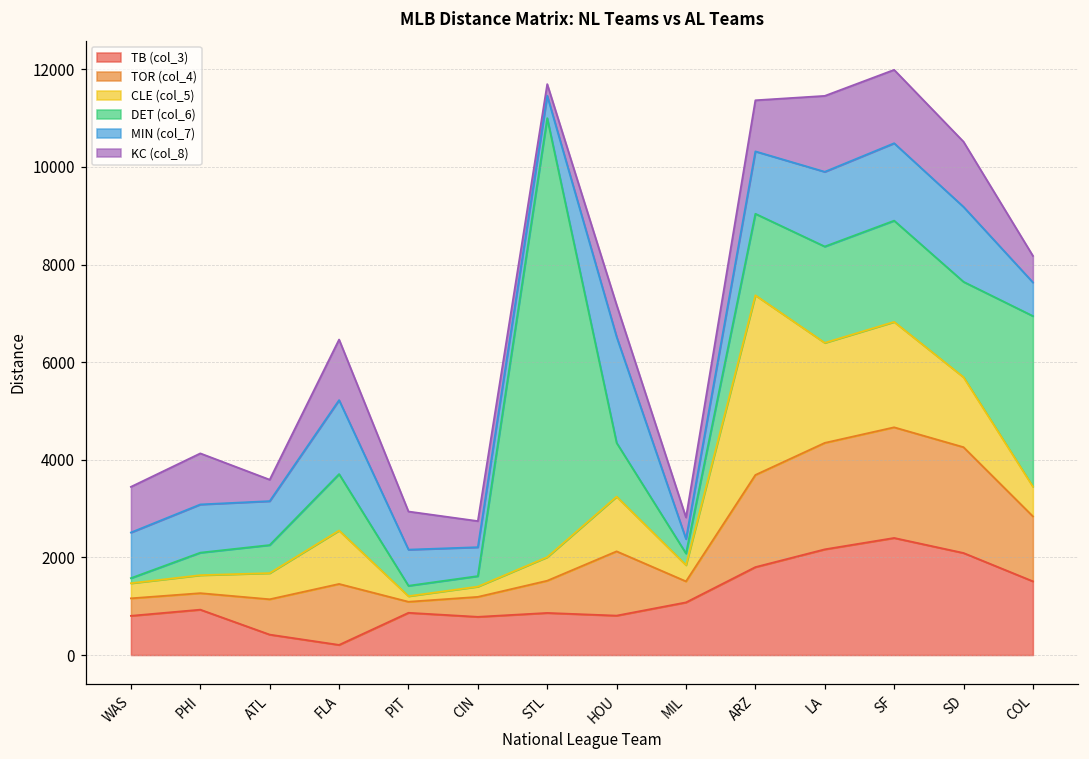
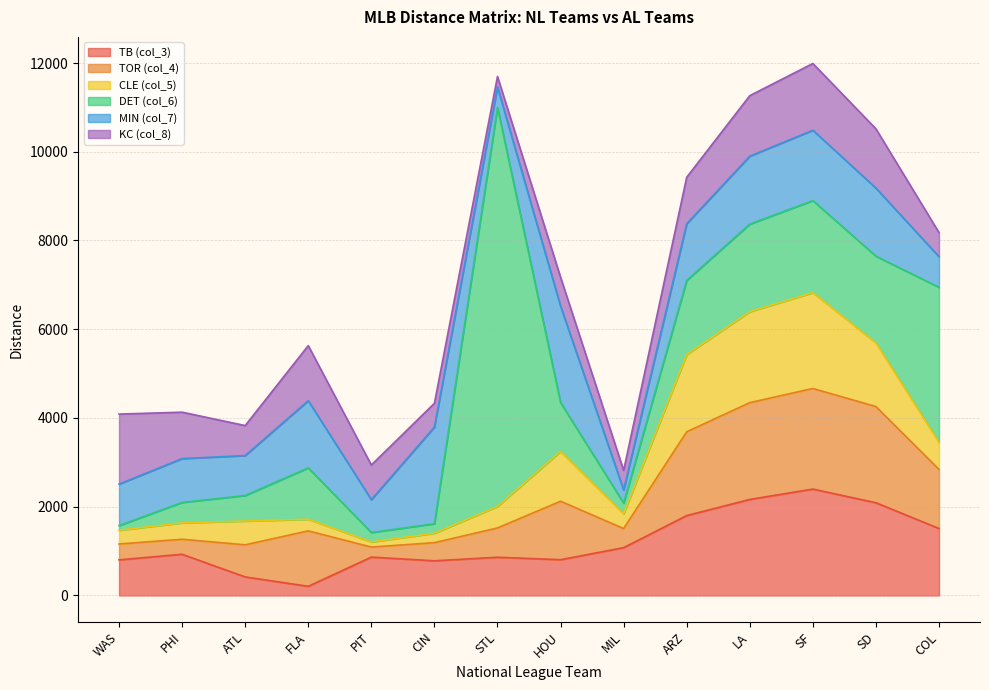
  {
    "CLE (col_5)": {
      "WAS": 300,
      "PHI": 400,
      "ATL": 500,
-     "FLA": 1100,
+     "FLA": 300,
      "PIT": 100,
      "CIN": 200,
      "STL": 500,
      "HOU": 1100,
      "MIL": 300,
-     "ARZ": 3700,
+     "ARZ": 1700,
      "LA": 2100,
      "SF": 2200,
      "SD": 1400,
      "COL": 600
    },
    "DET (col_6)": {
      "WAS": 100,
      "PHI": 500,
      "ATL": 600,
      "FLA": 1200,
      "PIT": 200,
      "CIN": 200,
      "STL": 9000,
      "HOU": 1100,
      "MIL": 200,
      "ARZ": 1700,
      "LA": 2000,
      "SF": 2100,
      "SD": 2000,
      "COL": 3500
    },
    "MIN (col_7)": {
      "WAS": 900,
      "PHI": 1000,
      "ATL": 900,
      "FLA": 1500,
      "PIT": 700,
-     "CIN": 600,
+     "CIN": 2200,
      "STL": 500,
      "HOU": 2200,
      "MIL": 300,
      "ARZ": 1300,
      "LA": 1500,
      "SF": 1600,
      "SD": 1500,
      "COL": 700
    },
    "KC (col_8)": {
-     "WAS": 900,
+     "WAS": 1600,
      "PHI": 1000,
-     "ATL": 400,
+     "ATL": 700,
      "FLA": 1200,
      "PIT": 800,
      "CIN": 500,
      "STL": 200,
      "HOU": 700,
      "MIL": 400,
      "ARZ": 1000,
-     "LA": 1600,
+     "LA": 1400,
      "SF": 1500,
      "SD": 1300,
      "COL": 500
    }
  }
